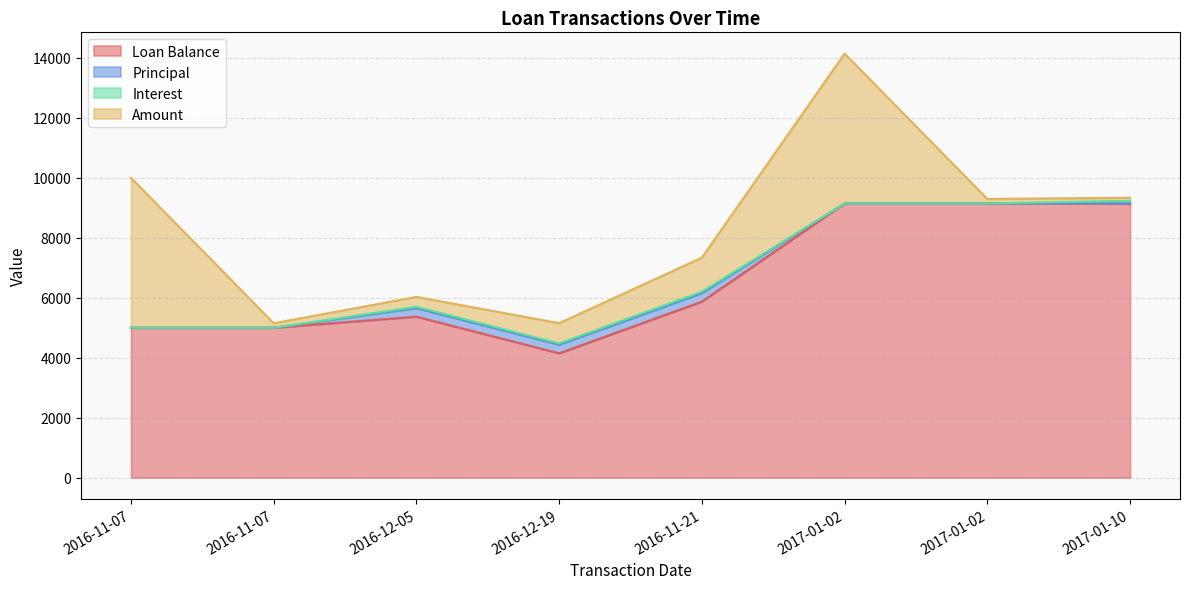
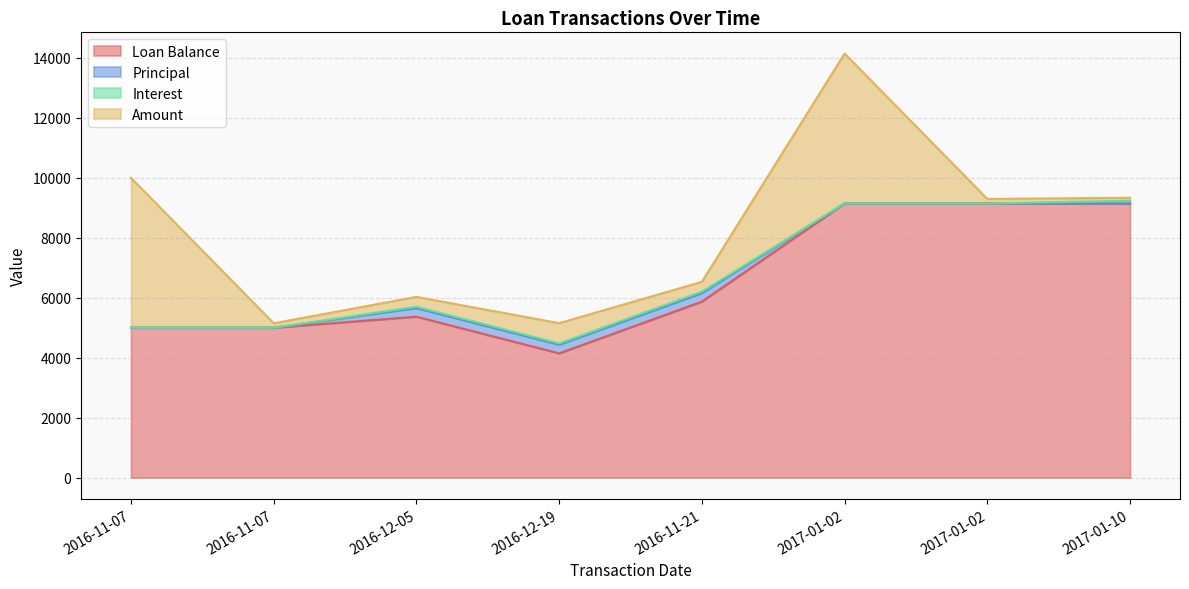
  {
    "Loan Balance": {
      "2016-12-05": 5400,
      "2016-12-19": 4100,
      "2016-11-21": 5900
    },
    "Interest": {
      "2017-01-10": 100
    },
    "Amount": {
      "2016-12-05": 300,
      "2016-12-19": 700,
-     "2016-11-21": 1100,
+     "2016-11-21": 300,
      "2017-01-10": 100
    }
  }
